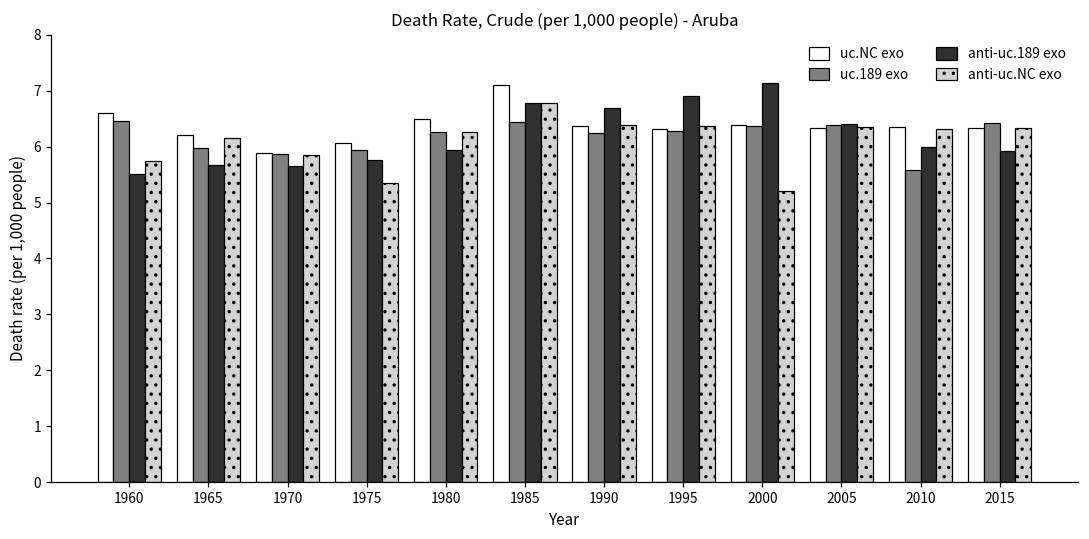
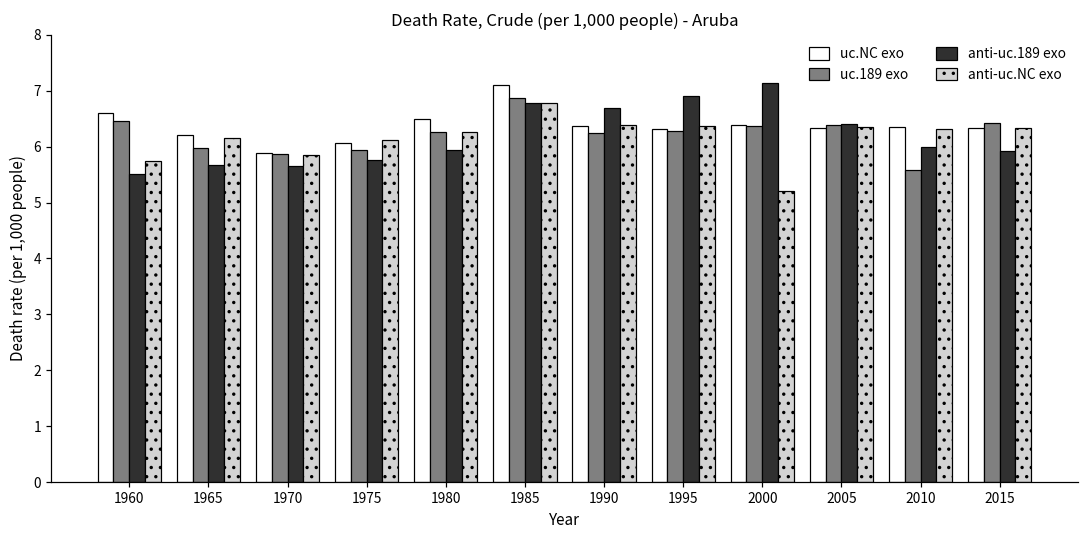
  {
    "uc.NC exo": {
      "1960": 6.6,
      "1965": 6.2,
      "1970": 5.9,
      "1975": 6.1,
      "1980": 6.5,
      "1985": 7.1,
      "1990": 6.4,
      "1995": 6.3,
      "2000": 6.4,
      "2005": 6.3,
      "2010": 6.4,
      "2015": 6.3
    },
    "uc.189 exo": {
      "1960": 6.5,
      "1965": 6.0,
      "1970": 5.9,
      "1975": 5.9,
      "1980": 6.3,
-     "1985": 6.4,
+     "1985": 6.9,
      "1990": 6.3,
      "1995": 6.3,
      "2000": 6.4,
      "2005": 6.4,
      "2010": 5.6,
      "2015": 6.4
    },
    "anti-uc.189 exo": {
      "1960": 5.5,
      "1965": 5.7,
      "1970": 5.7,
      "1975": 5.8,
      "1980": 5.9,
      "1985": 6.8,
      "1990": 6.7,
      "1995": 6.9,
      "2000": 7.1,
      "2005": 6.4,
      "2010": 6.0,
      "2015": 5.9
    },
    "anti-uc.NC exo": {
      "1960": 5.7,
      "1965": 6.1,
      "1970": 5.9,
-     "1975": 5.4,
+     "1975": 6.1,
      "1980": 6.3,
      "1985": 6.8,
      "1990": 6.4,
      "1995": 6.4,
      "2000": 5.2,
      "2005": 6.4,
      "2010": 6.3,
      "2015": 6.3
    }
  }
